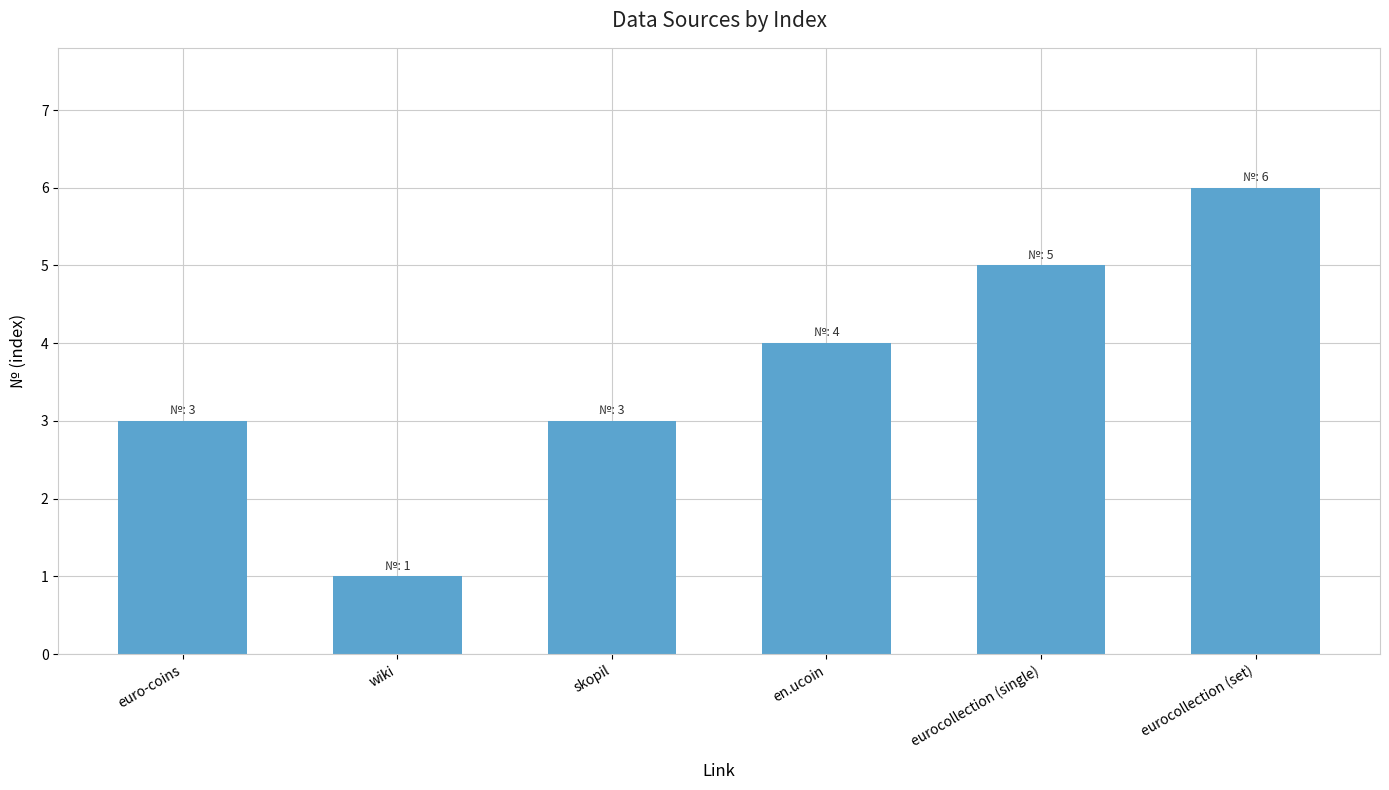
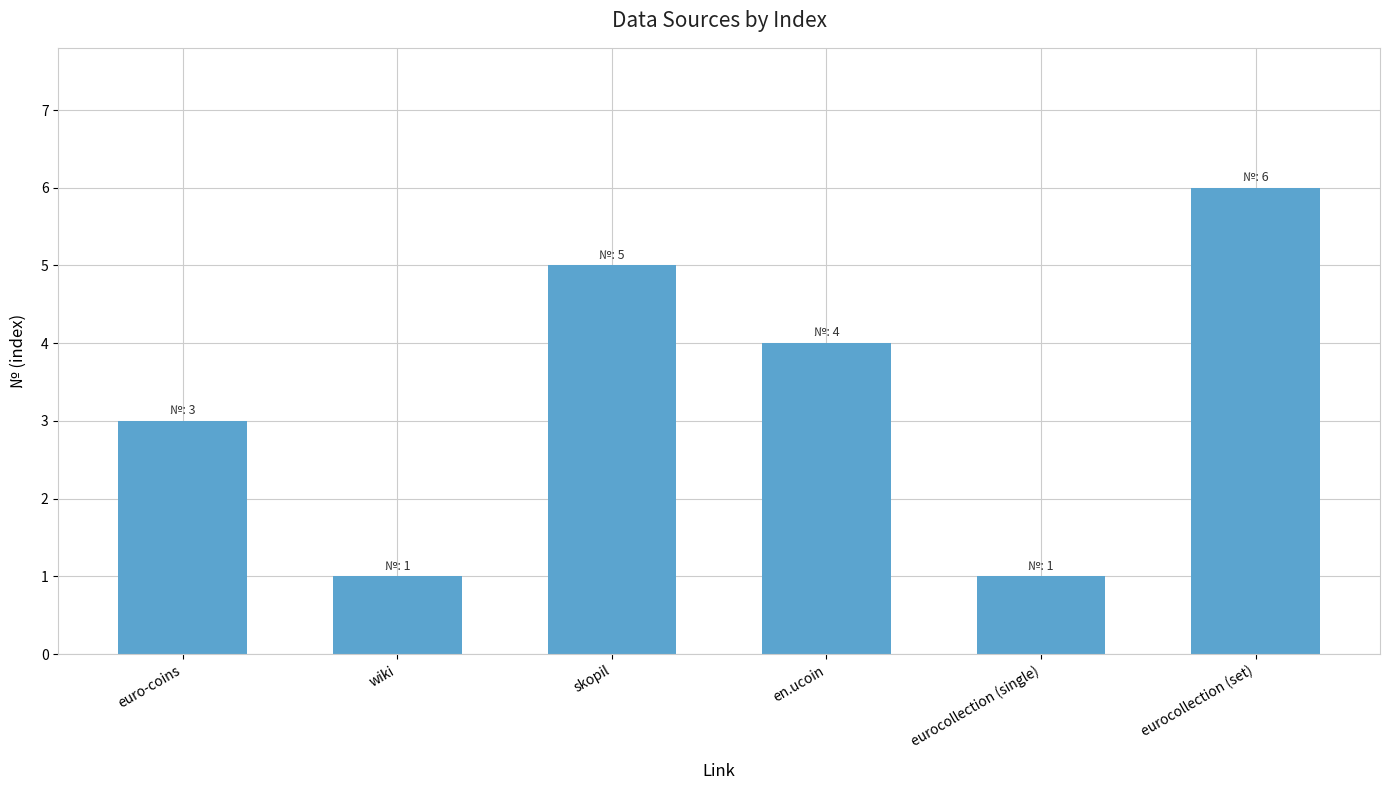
  {
    "euro-coins": 3,
    "wiki": 1,
-   "skopil": 3,
+   "skopil": 5,
    "en.ucoin": 4,
-   "eurocollection (single)": 5,
+   "eurocollection (single)": 1,
    "eurocollection (set)": 6
  }
